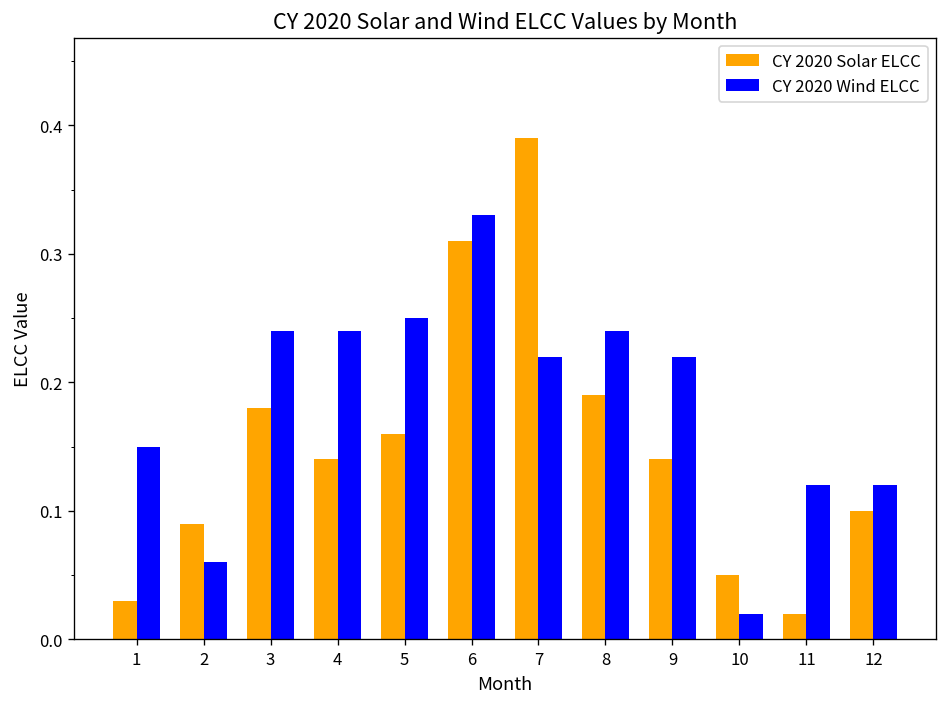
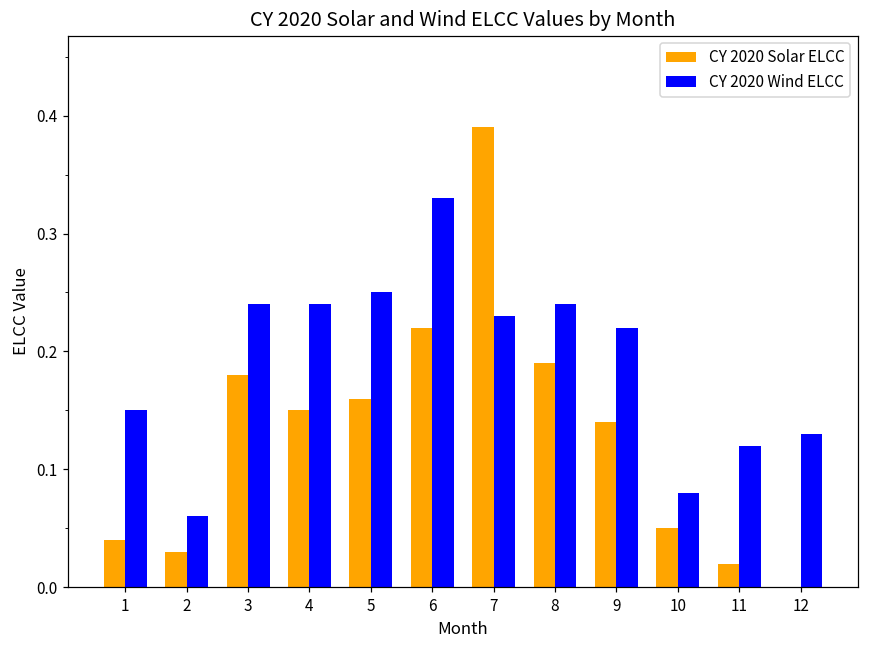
  {
    "CY 2020 Solar ELCC": {
-     "1": 0.03,
-     "2": 0.09,
+     "1": 0.04,
+     "2": 0.03,
      "3": 0.18,
-     "4": 0.14,
+     "4": 0.15,
      "5": 0.16,
-     "6": 0.31,
+     "6": 0.22,
      "7": 0.39,
      "8": 0.19,
      "9": 0.14,
      "10": 0.05,
      "11": 0.02,
-     "12": 0.1
+     "12": 0.0
    },
    "CY 2020 Wind ELCC": {
      "1": 0.15,
      "2": 0.06,
      "3": 0.24,
      "4": 0.24,
      "5": 0.25,
      "6": 0.33,
-     "7": 0.22,
+     "7": 0.23,
      "8": 0.24,
      "9": 0.22,
-     "10": 0.02,
+     "10": 0.08,
      "11": 0.12,
-     "12": 0.12
+     "12": 0.13
    }
  }
